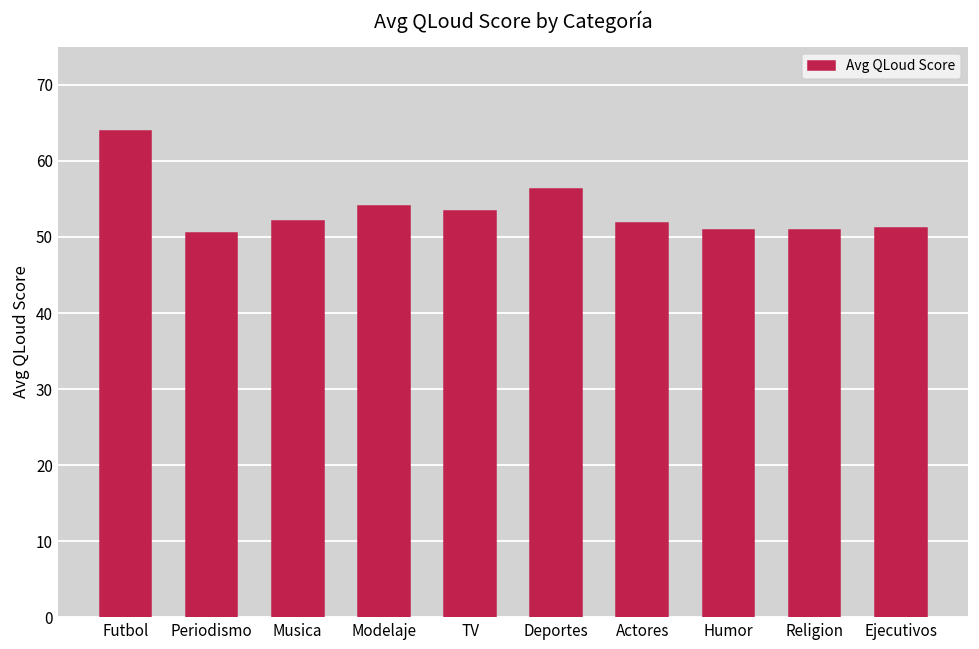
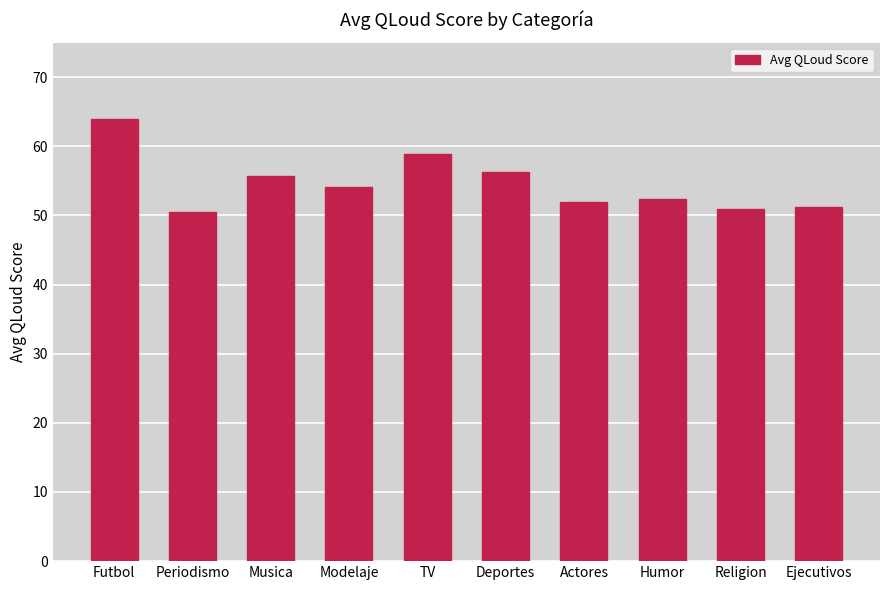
  {
    "Futbol": 64,
    "Periodismo": 51,
-   "Musica": 52,
+   "Musica": 56,
    "Modelaje": 54,
-   "TV": 53,
+   "TV": 59,
    "Deportes": 56,
    "Actores": 52,
-   "Humor": 51,
+   "Humor": 52,
    "Religion": 51,
    "Ejecutivos": 51
  }
